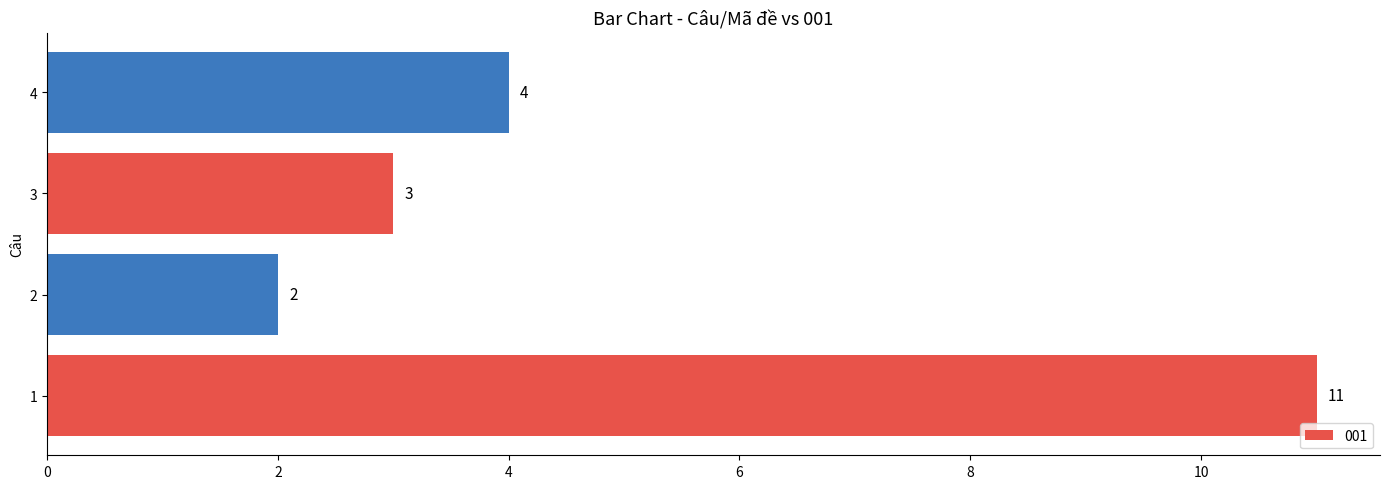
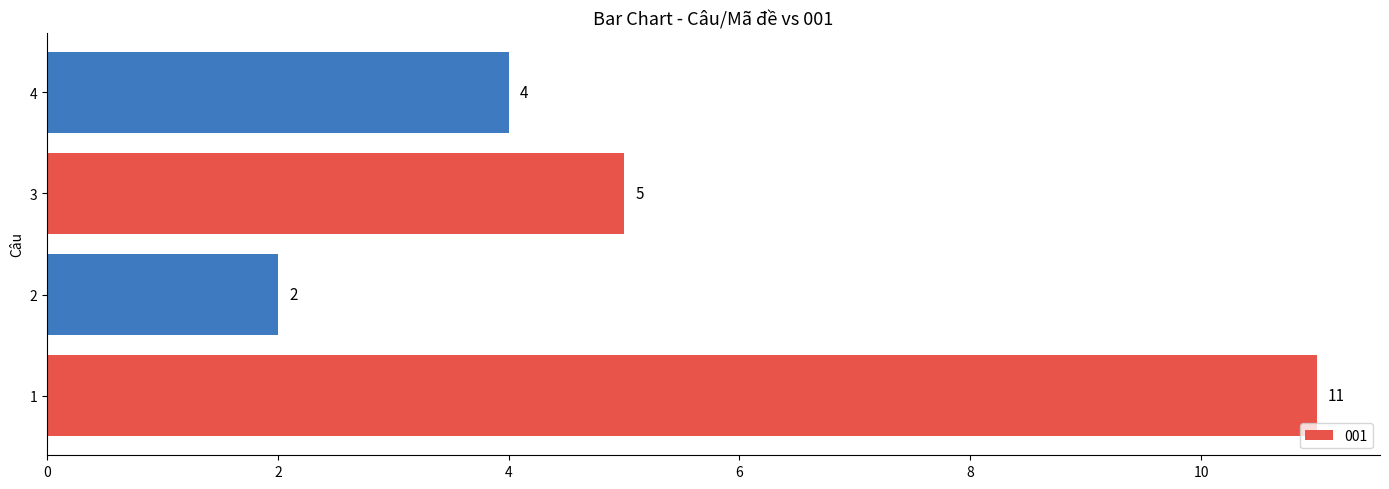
  {
    "4": 4,
-   "3": 3,
+   "3": 5,
    "2": 2,
    "1": 11
  }
